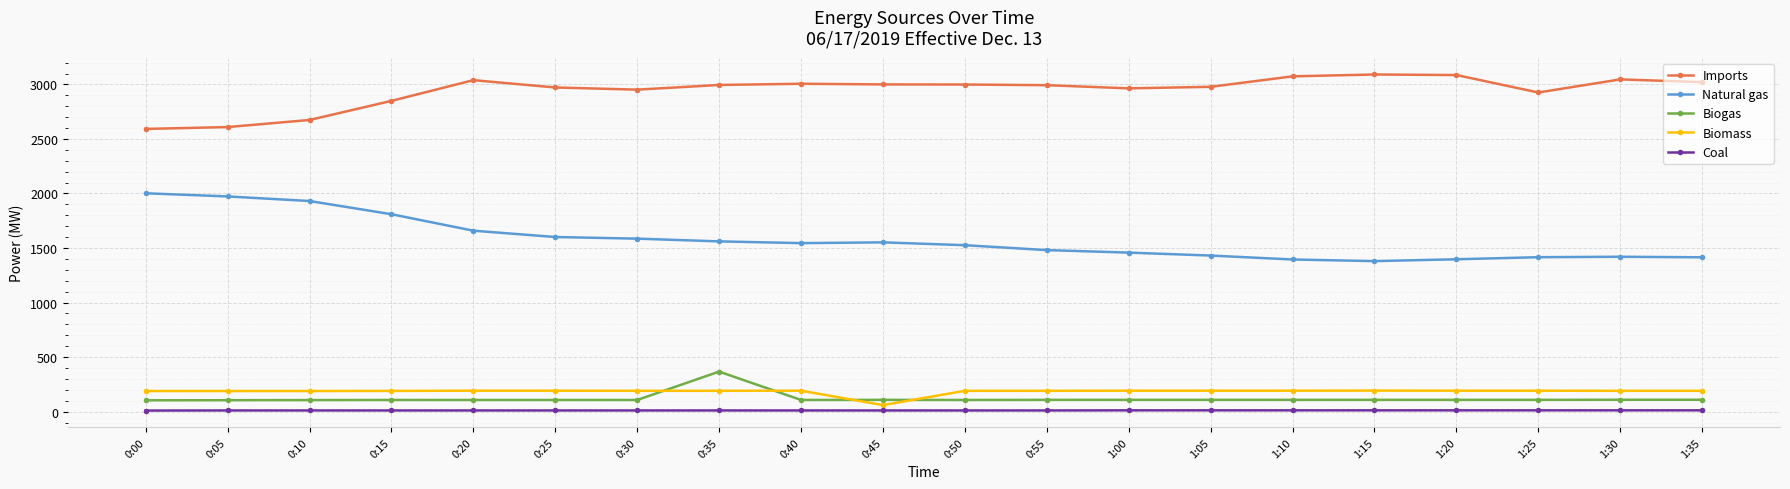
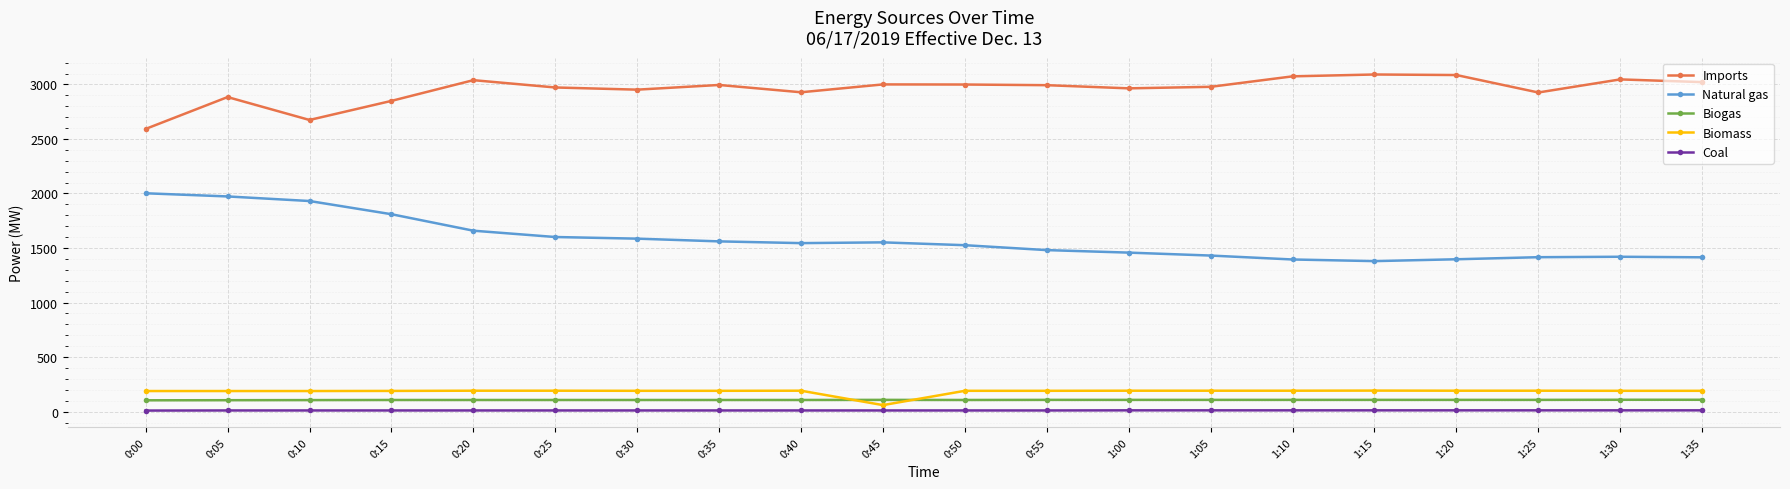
  {
    "Imports": {
      "0:00": 2590,
-     "0:05": 2610,
+     "0:05": 2880,
      "0:10": 2670,
      "0:15": 2850,
      "0:20": 3040,
      "0:25": 2970,
      "0:30": 2950,
      "0:35": 3000,
-     "0:40": 3010,
+     "0:40": 2930,
      "0:45": 3000,
      "0:50": 3000,
      "0:55": 2990,
      "1:00": 2960,
      "1:05": 2980,
      "1:10": 3070,
      "1:15": 3090,
      "1:20": 3090,
      "1:25": 2930,
      "1:30": 3050
    },
    "Natural gas": {
      "0:00": 2000,
      "0:05": 1970,
      "0:10": 1930,
      "0:15": 1810,
      "0:20": 1660,
      "0:25": 1600,
      "0:30": 1590,
      "0:35": 1560,
      "0:40": 1550,
      "0:45": 1550,
      "0:50": 1530,
      "0:55": 1480,
      "1:00": 1460,
      "1:05": 1430,
      "1:10": 1400,
      "1:15": 1380,
      "1:20": 1400,
      "1:25": 1420,
      "1:30": 1420,
      "1:35": 1420
    },
    "Biogas": {
      "0:00": 100,
      "0:05": 110,
      "0:10": 110,
      "0:15": 110,
      "0:20": 110,
      "0:25": 110,
      "0:30": 110,
-     "0:35": 370,
+     "0:35": 110,
      "0:40": 110,
      "0:45": 110,
      "0:50": 110,
      "0:55": 110,
      "1:00": 110,
      "1:05": 110,
      "1:10": 110,
      "1:15": 110,
      "1:20": 110,
      "1:25": 110,
      "1:30": 110,
      "1:35": 110
    },
    "Biomass": {
      "0:00": 190,
      "0:05": 190,
      "0:10": 190,
      "0:15": 190,
      "0:20": 190,
      "0:25": 190,
      "0:30": 190,
      "0:35": 190,
      "0:40": 190,
      "0:45": 60,
      "0:50": 190,
      "0:55": 190,
      "1:00": 190,
      "1:05": 190,
      "1:10": 190,
      "1:15": 190,
      "1:20": 190,
      "1:25": 190,
      "1:30": 190,
      "1:35": 190
    },
    "Coal": {
      "0:00": 10,
      "0:05": 10,
      "0:10": 10,
      "0:15": 10,
      "0:20": 10,
      "0:25": 10,
      "0:30": 10,
      "0:35": 10,
      "0:40": 10,
      "0:45": 10,
      "0:50": 10,
      "0:55": 10,
      "1:00": 10,
      "1:05": 10,
      "1:10": 10,
      "1:15": 10,
      "1:20": 10,
      "1:25": 10,
      "1:30": 10,
      "1:35": 10
    }
  }
